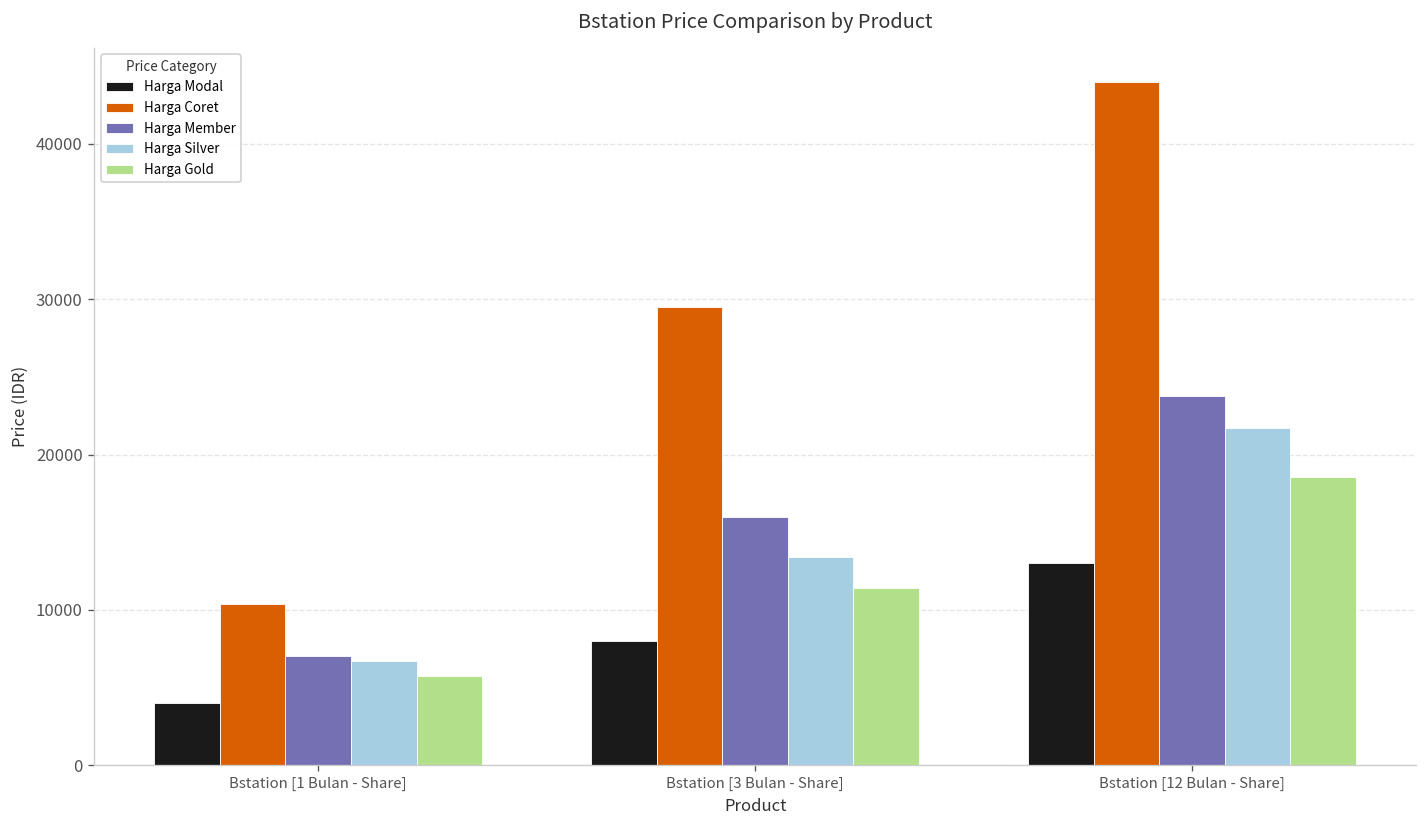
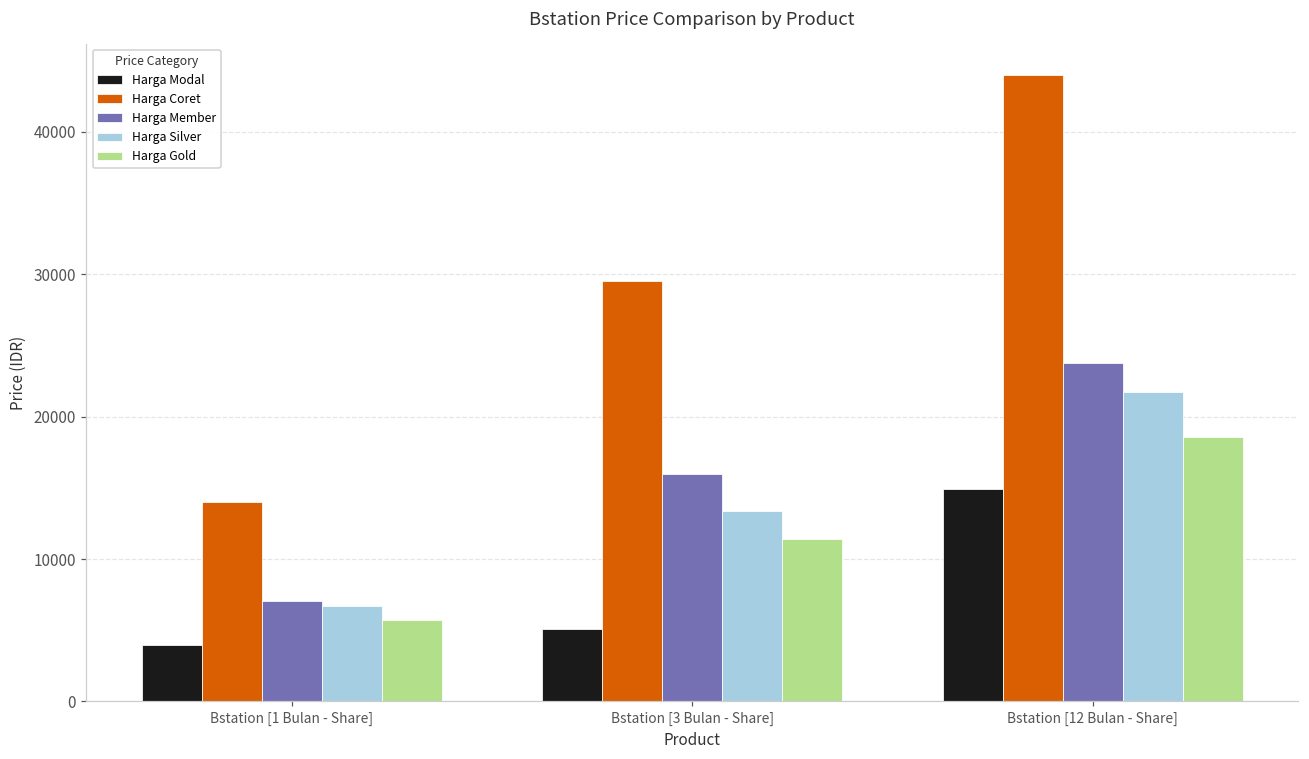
  {
    "Harga Modal": {
      "Bstation [1 Bulan - Share]": 4000,
-     "Bstation [3 Bulan - Share]": 8000,
-     "Bstation [12 Bulan - Share]": 13000
+     "Bstation [3 Bulan - Share]": 5100,
+     "Bstation [12 Bulan - Share]": 14900
    },
    "Harga Coret": {
-     "Bstation [1 Bulan - Share]": 10400,
+     "Bstation [1 Bulan - Share]": 14000,
      "Bstation [3 Bulan - Share]": 29500,
      "Bstation [12 Bulan - Share]": 44000
    },
    "Harga Member": {
      "Bstation [1 Bulan - Share]": 7000,
      "Bstation [3 Bulan - Share]": 16000,
      "Bstation [12 Bulan - Share]": 23800
    },
    "Harga Silver": {
      "Bstation [1 Bulan - Share]": 6700,
      "Bstation [3 Bulan - Share]": 13400,
      "Bstation [12 Bulan - Share]": 21700
    },
    "Harga Gold": {
      "Bstation [1 Bulan - Share]": 5700,
      "Bstation [3 Bulan - Share]": 11400,
      "Bstation [12 Bulan - Share]": 18600
    }
  }
